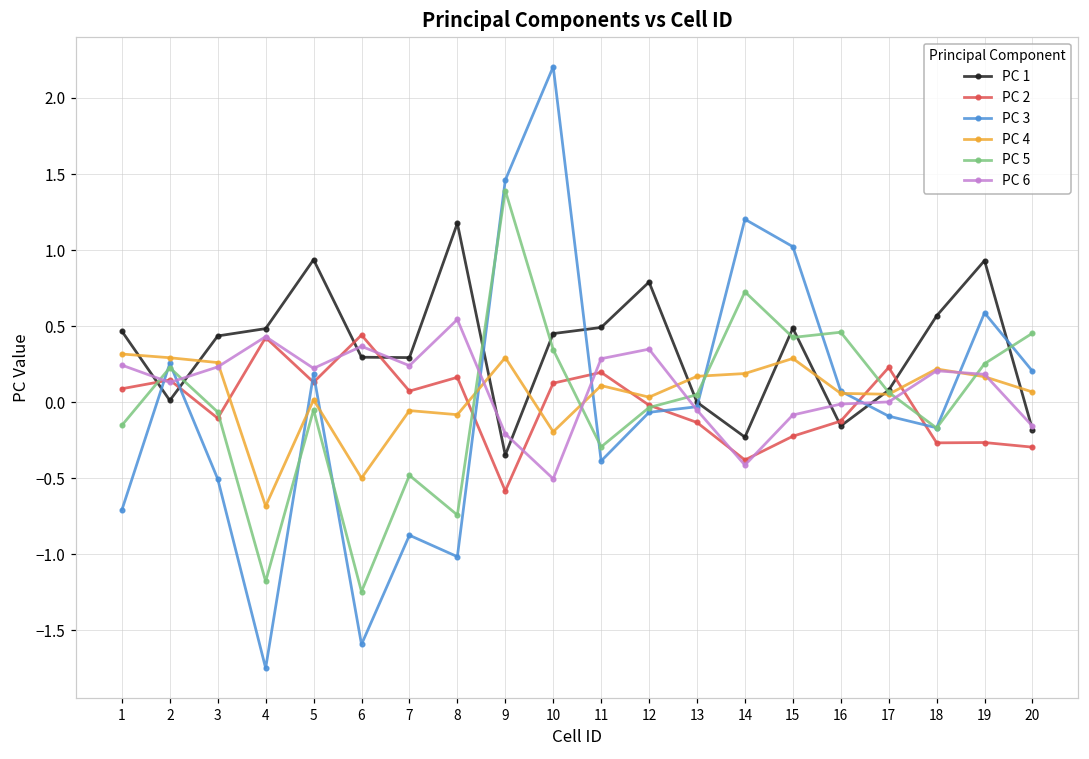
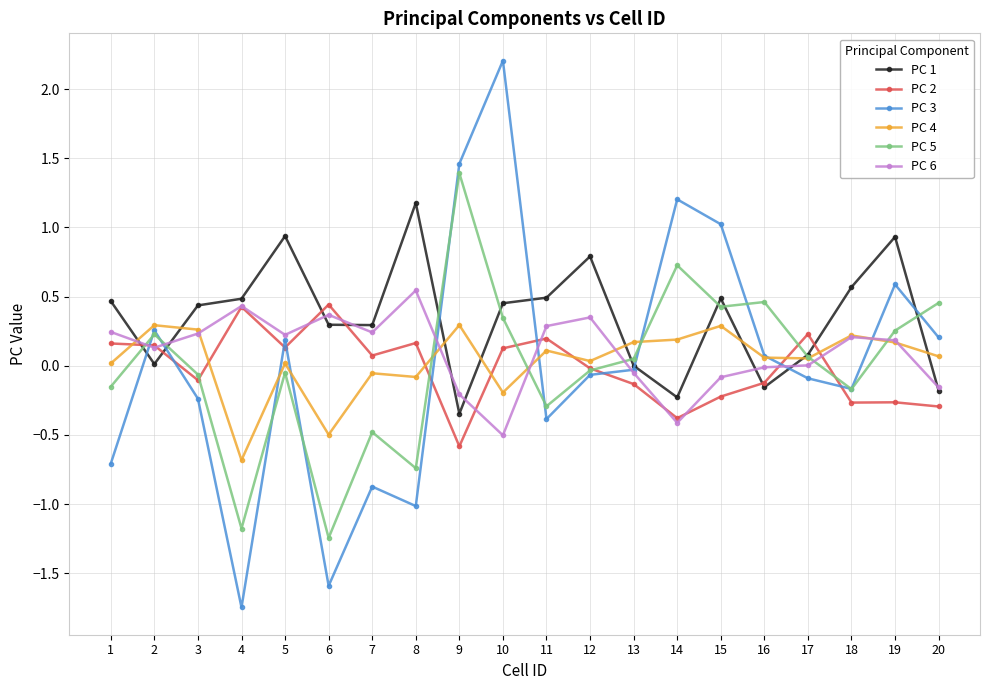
  {
    "PC 1": {
      "1": 0.47,
      "2": 0.01,
      "3": 0.44,
      "4": 0.48,
      "5": 0.94,
      "6": 0.30,
      "7": 0.29,
      "8": 1.18,
      "9": -0.35,
      "10": 0.45,
      "11": 0.49,
      "12": 0.79,
      "13": 0.00,
      "14": -0.23,
      "15": 0.49,
      "16": -0.16,
      "18": 0.57,
      "19": 0.93,
      "20": -0.18
    },
    "PC 2": {
-     "1": 0.09,
+     "1": 0.16,
      "3": -0.11,
      "5": 0.13,
      "6": 0.44,
      "7": 0.07,
      "8": 0.16,
      "9": -0.58,
      "10": 0.13,
      "11": 0.20,
      "13": -0.13,
      "14": -0.38,
      "15": -0.22,
      "16": -0.12,
      "17": 0.23,
      "18": -0.27,
      "19": -0.26,
      "20": -0.30
    },
    "PC 3": {
      "1": -0.71,
      "2": 0.26,
-     "3": -0.50,
+     "3": -0.24,
      "4": -1.75,
      "5": 0.19,
      "6": -1.59,
      "7": -0.87,
      "8": -1.01,
      "9": 1.46,
      "10": 2.21,
      "11": -0.39,
      "12": -0.07,
      "13": -0.03,
      "14": 1.20,
      "15": 1.02,
      "17": -0.09,
      "19": 0.59,
      "20": 0.20
    },
    "PC 4": {
-     "1": 0.32,
+     "1": 0.02,
      "2": 0.29,
      "3": 0.26,
      "4": -0.68,
      "5": 0.02,
      "6": -0.50,
      "7": -0.05,
      "8": -0.08,
      "9": 0.29,
      "10": -0.19,
      "11": 0.11,
      "12": 0.03,
      "13": 0.17,
      "14": 0.19,
      "15": 0.29,
      "20": 0.07
    },
    "PC 5": {
      "1": -0.15,
      "2": 0.23,
      "3": -0.06,
      "4": -1.18,
      "5": -0.05,
      "6": -1.25,
      "7": -0.48,
      "8": -0.74,
      "9": 1.39,
      "10": 0.35,
      "11": -0.29,
      "13": 0.05,
      "14": 0.73,
      "15": 0.43,
      "16": 0.46,
      "19": 0.25,
      "20": 0.45
    },
    "PC 6": {
      "1": 0.24,
      "3": 0.23,
      "5": 0.22,
      "6": 0.37,
      "7": 0.24,
      "8": 0.54,
      "9": -0.21,
      "10": -0.50,
      "11": 0.29,
      "12": 0.35,
      "13": -0.05,
      "14": -0.41,
      "15": -0.08,
      "16": -0.01,
      "17": 0.00,
      "20": -0.16
    }
  }
